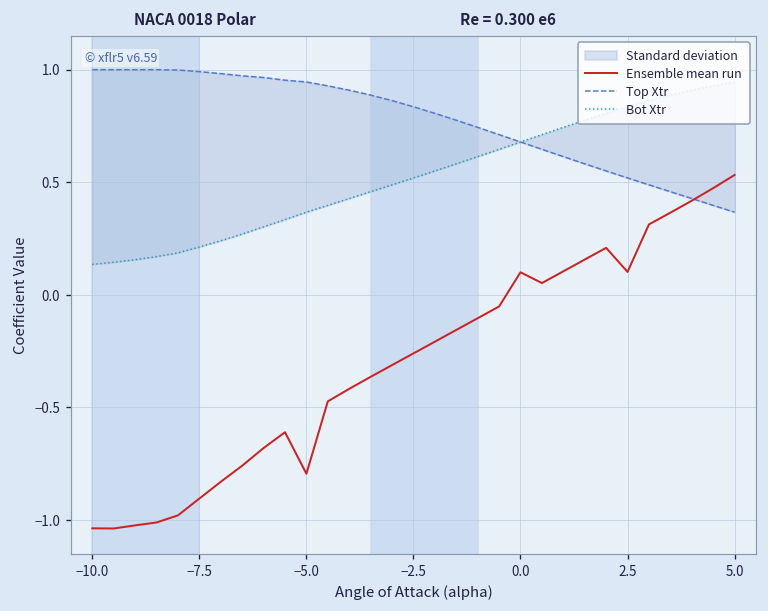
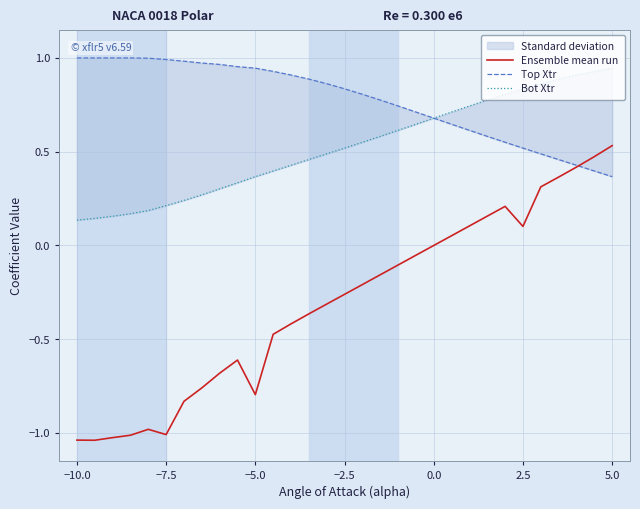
  {
    "Ensemble mean run": {
      "−10.0": -1.04,
-     "−7.5": -0.91,
+     "−7.5": -1.01,
      "−5.0": -0.80,
      "−2.5": -0.26,
-     "0.0": 0.1,
+     "0.0": 0.0,
      "2.5": 0.10,
      "5.0": 0.53
    }
  }
